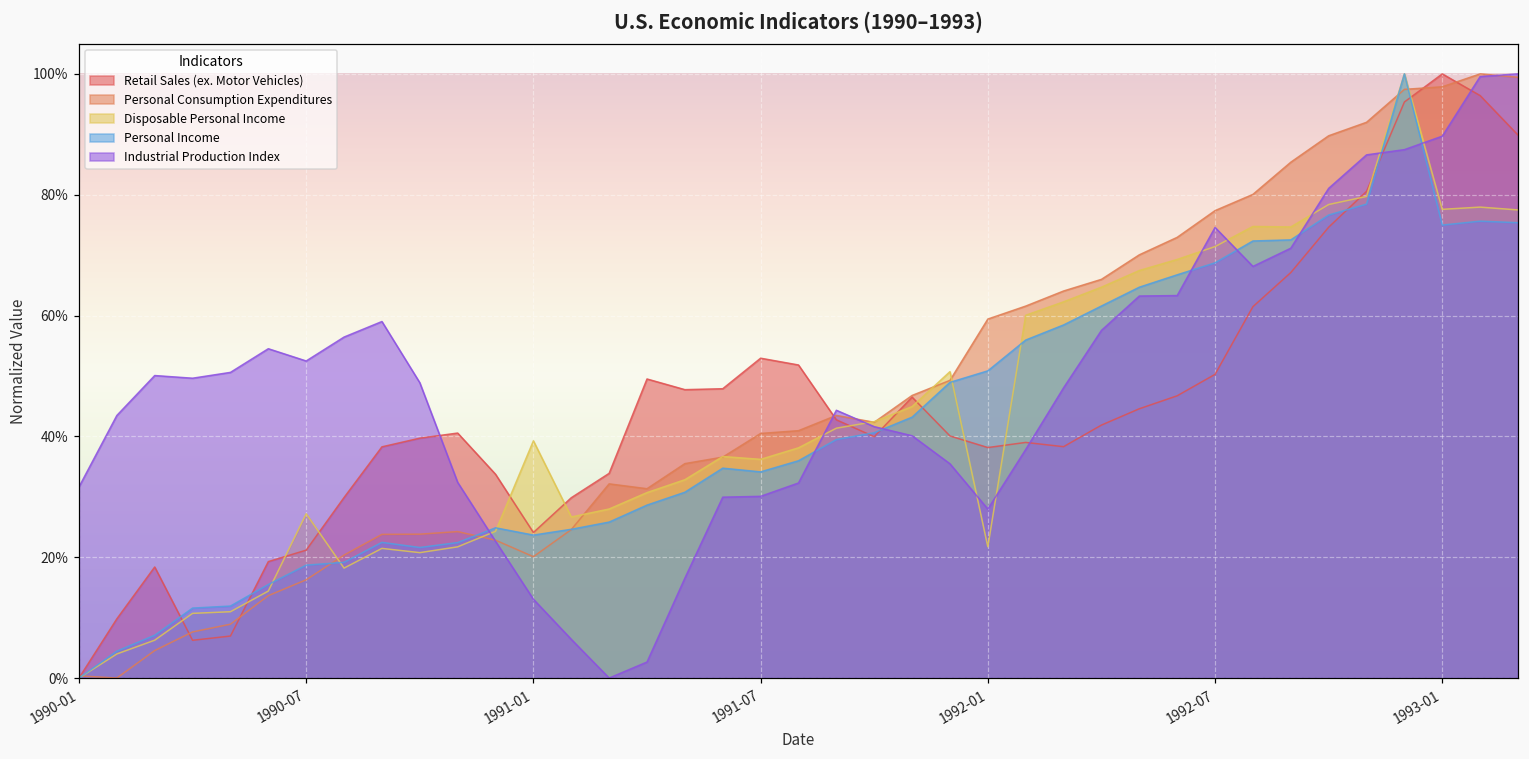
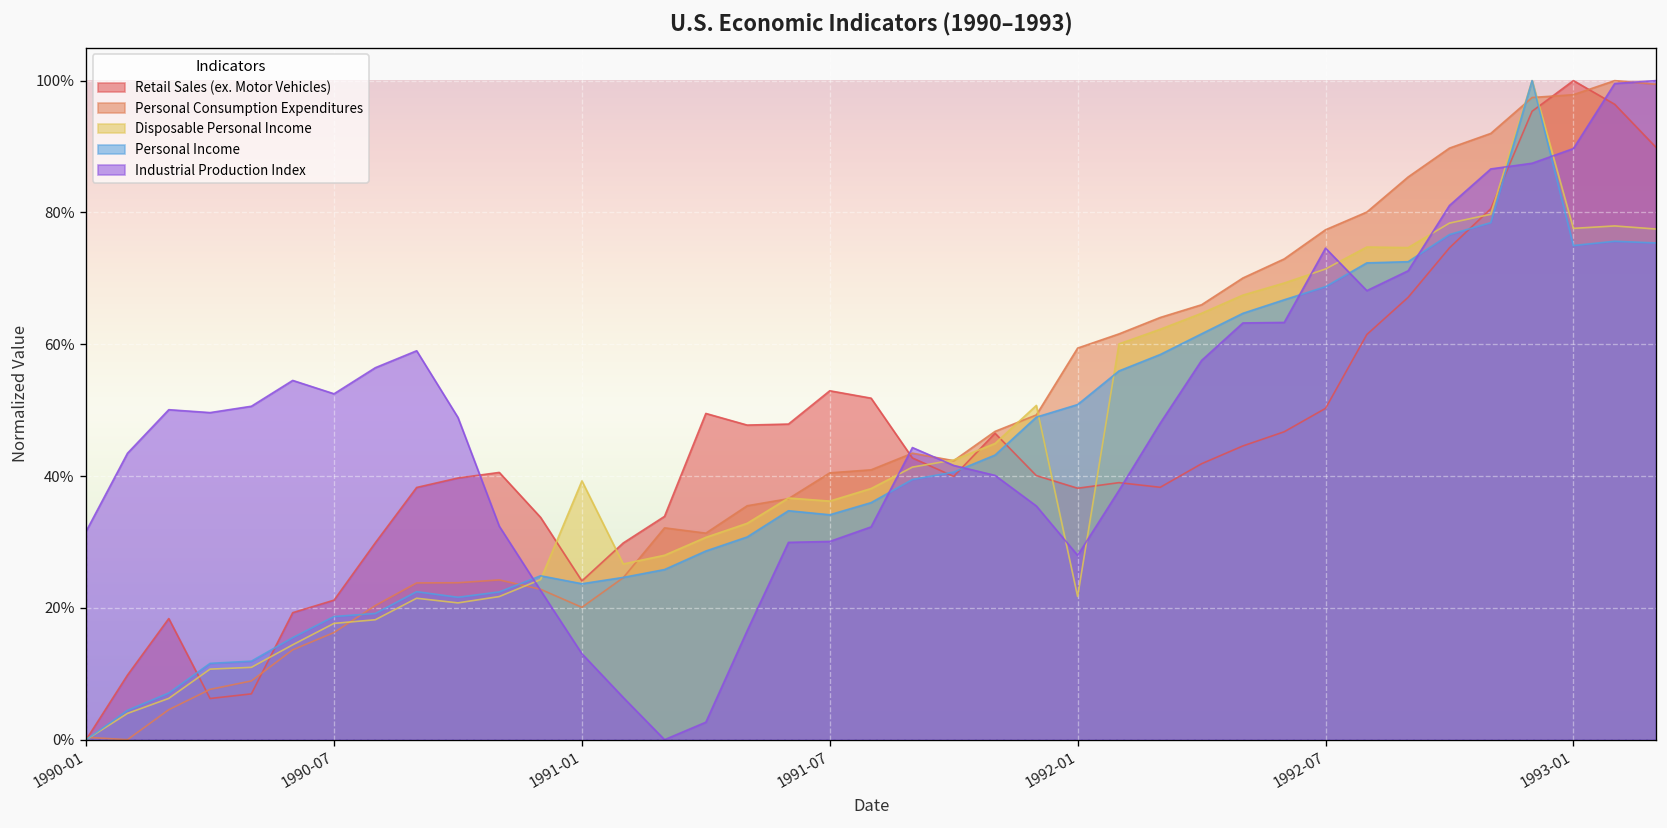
  {
    "Disposable Personal Income": {
-     "1990-07": "27%",
+     "1990-07": "18%",
      "1991-01": "39%",
      "1991-07": "36%",
      "1992-01": "22%",
      "1992-07": "71%",
      "1993-01": "78%"
    },
    "Personal Income": {
      "1990-07": "19%",
      "1991-07": "34%",
      "1992-01": "51%",
      "1992-07": "69%",
      "1993-01": "75%"
    },
    "Industrial Production Index": {
      "1990-01": "32%",
      "1990-07": "52%",
      "1991-01": "13%",
      "1991-07": "30%",
      "1992-01": "28%",
      "1992-07": "75%",
      "1993-01": "90%"
    }
  }
